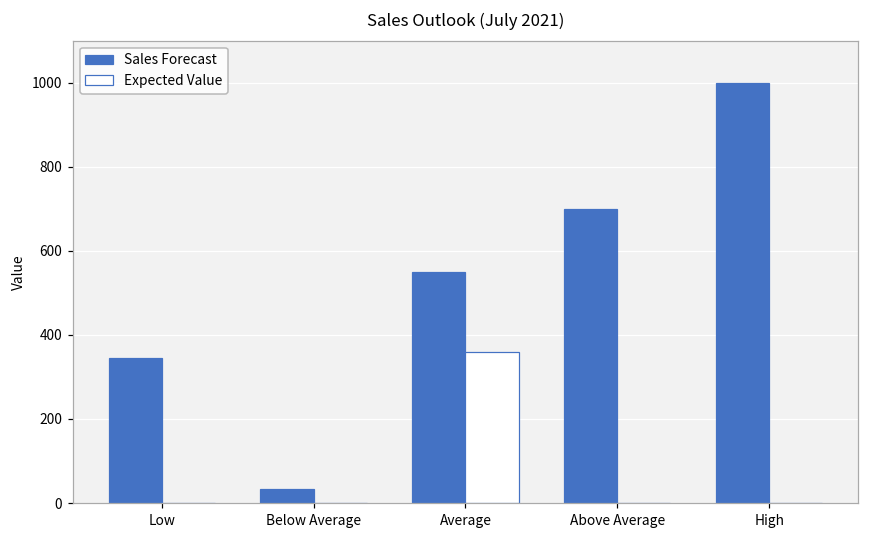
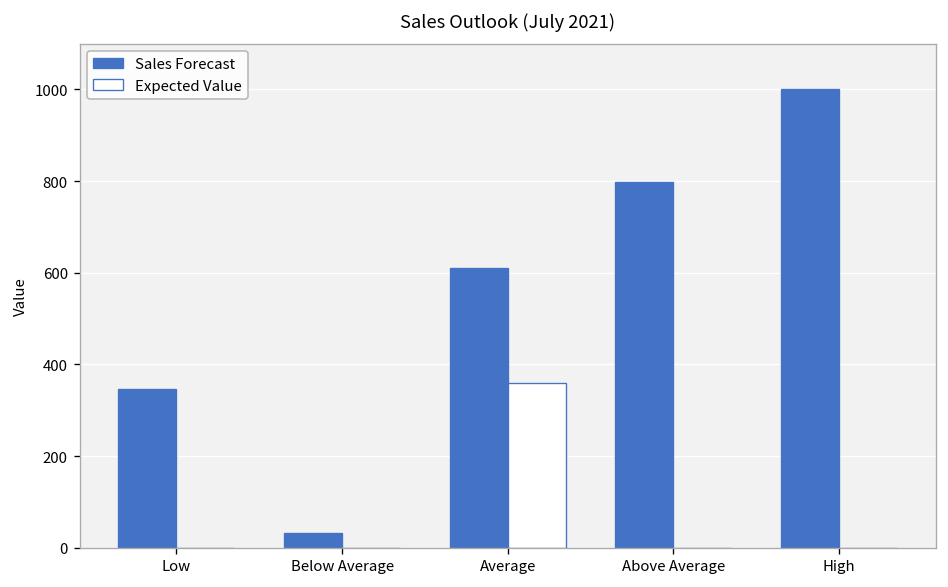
  {
    "Sales Forecast": {
      "Low": 350,
      "Below Average": 30,
-     "Average": 550,
-     "Above Average": 700,
+     "Average": 610,
+     "Above Average": 800,
      "High": 1000
    },
    "Expected Value": {
      "Low": 0,
      "Below Average": 0,
      "Average": 360,
      "Above Average": 0,
      "High": 0
    }
  }
